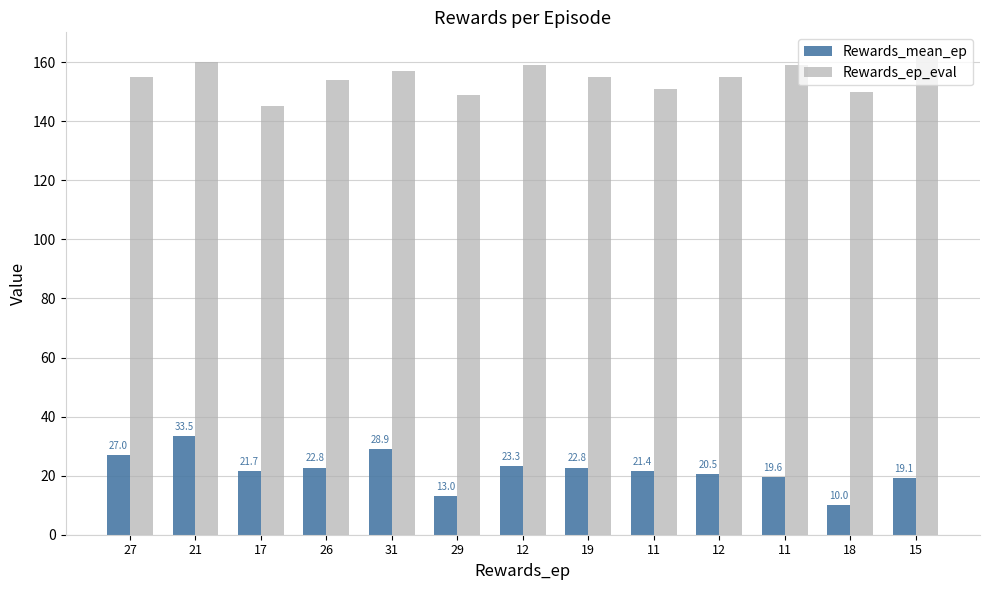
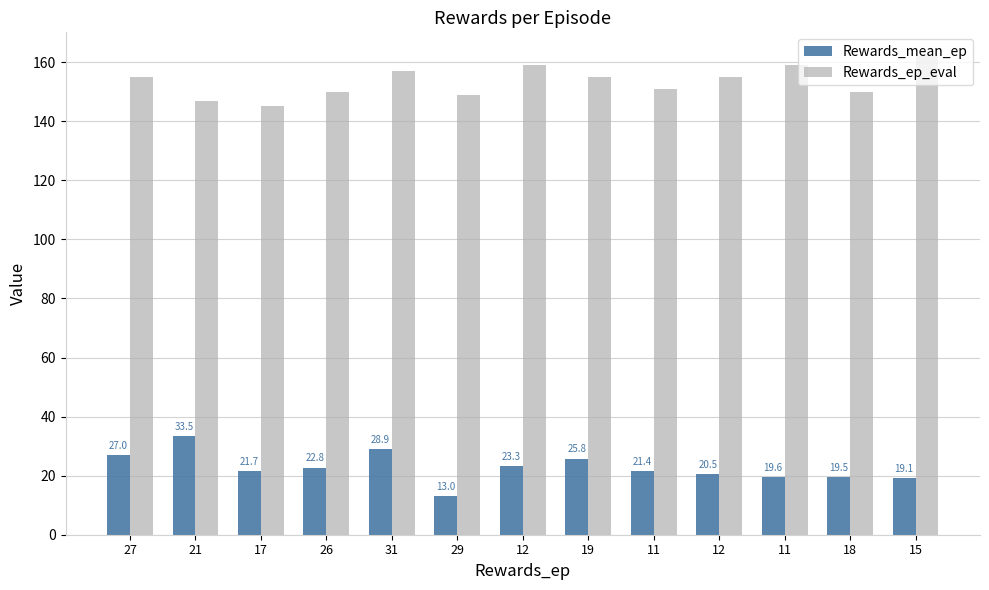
  {
    "Rewards_mean_ep": {
      "27": 27.0,
      "21": 33.5,
      "17": 21.7,
      "26": 22.8,
      "31": 28.9,
      "29": 13.0,
-     "19": 22.8,
-     "18": 10.0,
+     "19": 25.8,
+     "18": 19.5,
      "15": 19.1
    },
    "Rewards_ep_eval": {
      "27": 155,
-     "21": 160,
+     "21": 147,
      "17": 145,
-     "26": 154,
+     "26": 150,
      "31": 157,
      "29": 149,
      "19": 155,
      "18": 150
    }
  }
